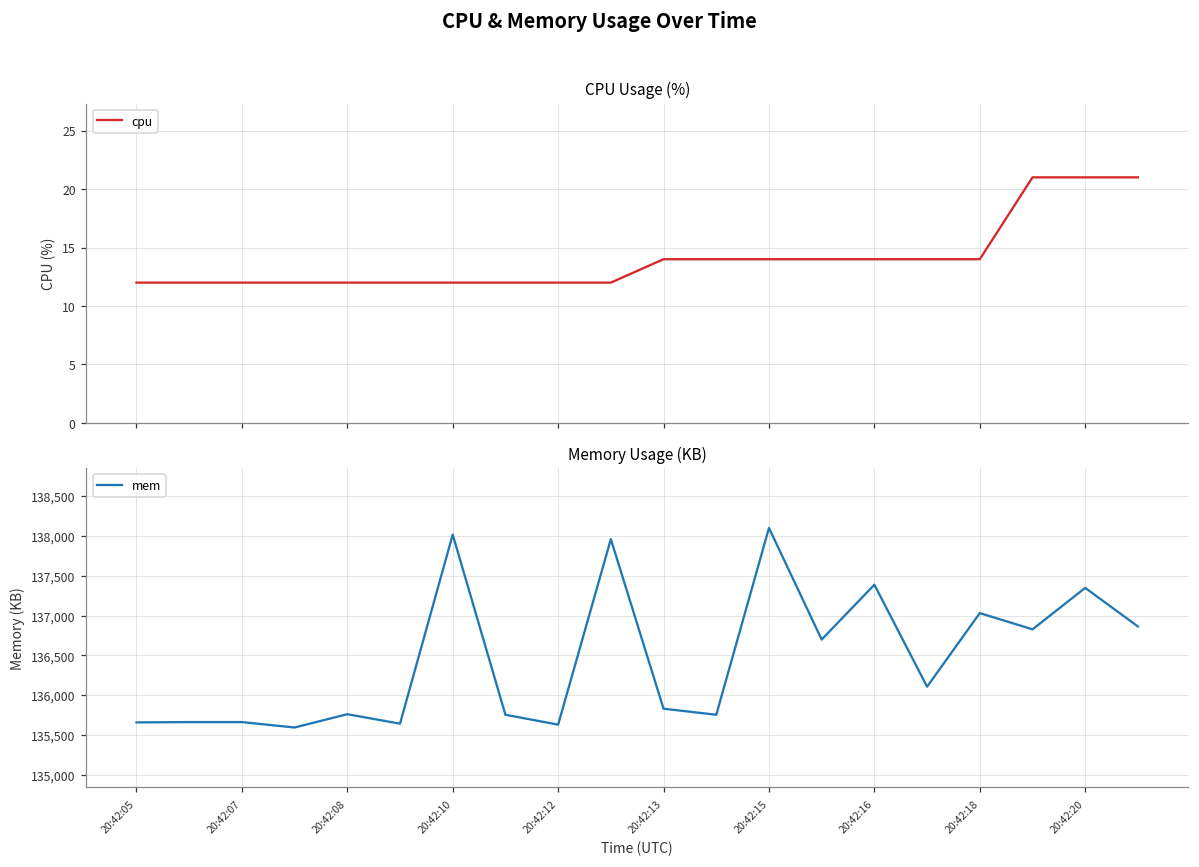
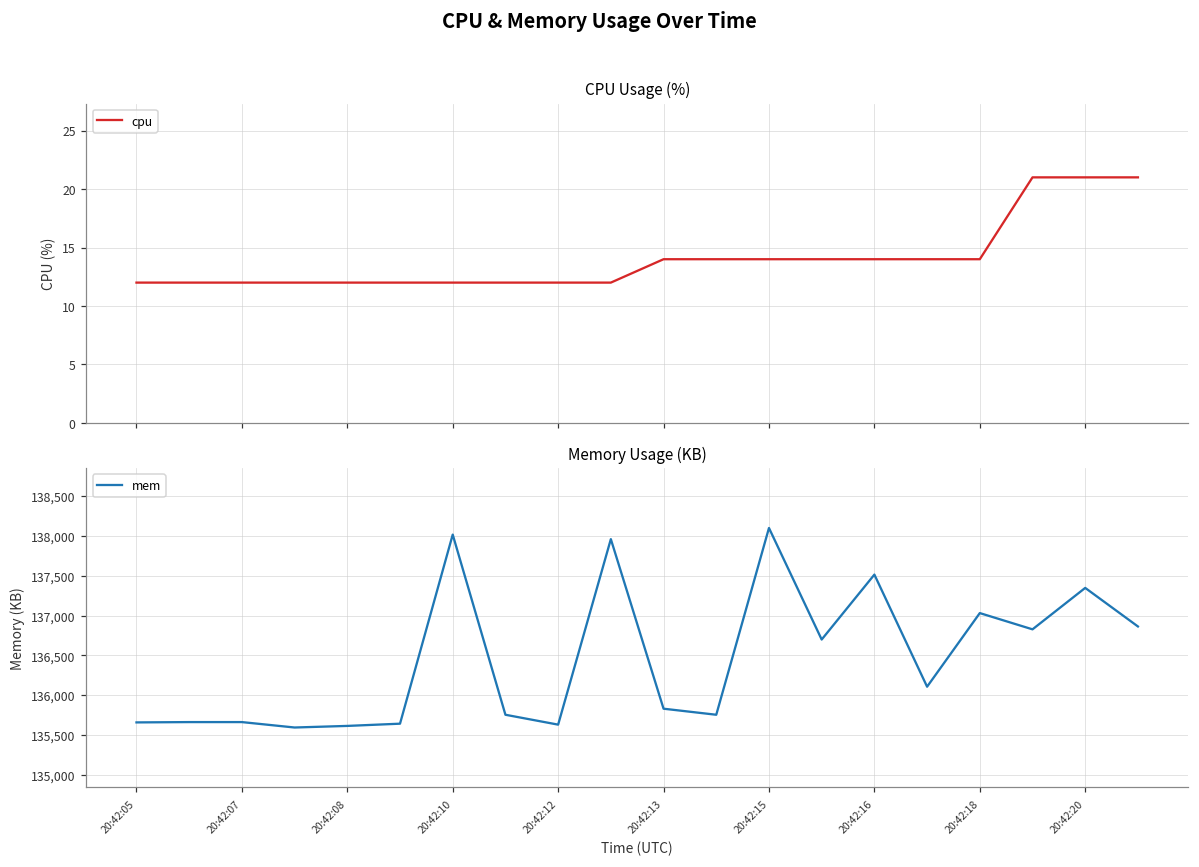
  {
    "Memory Usage (KB)": {
      "20:42:05": "135,700",
-     "20:42:08": "135,800",
+     "20:42:08": "135,600",
      "20:42:10": "138,000",
      "20:42:13": "135,800",
-     "20:42:16": "137,400",
+     "20:42:16": "137,500",
      "20:42:18": "137,000",
      "20:42:20": "137,300"
    }
  }
